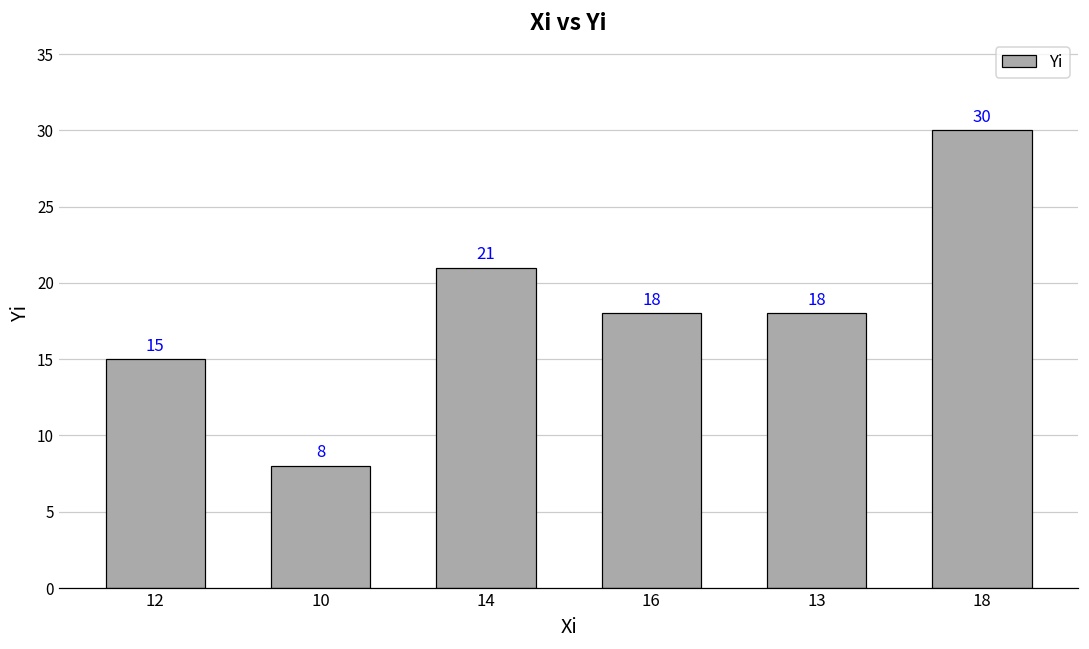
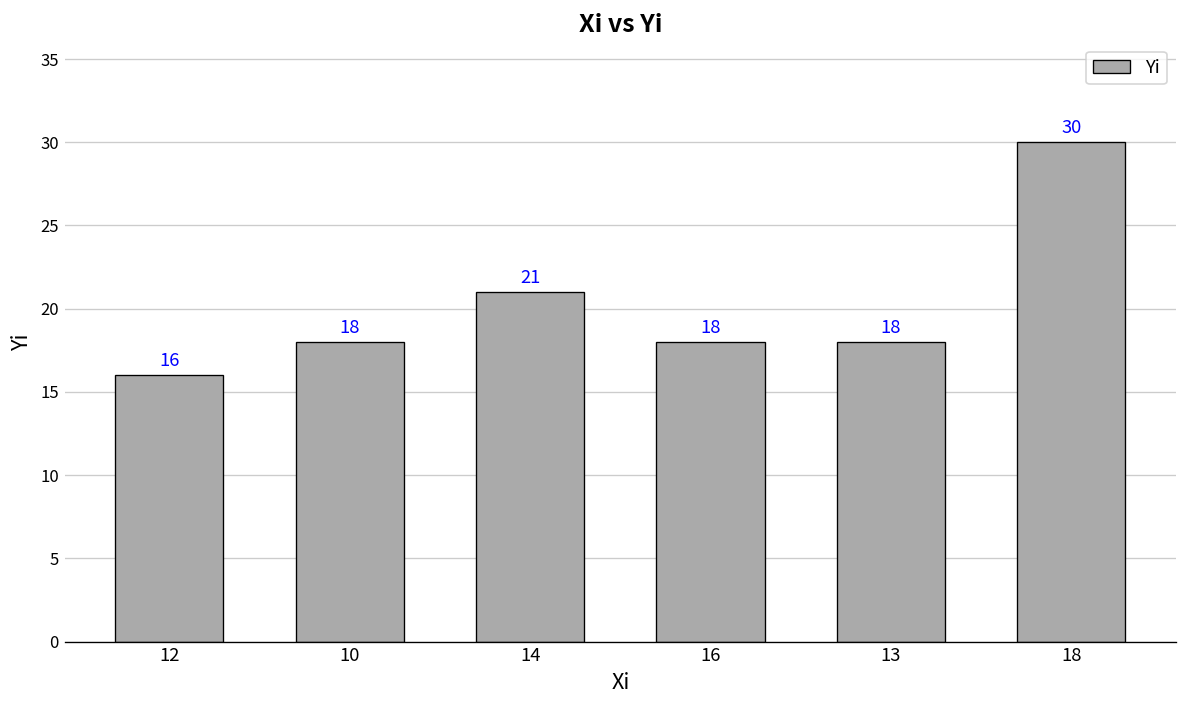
  {
-   "12": 15,
-   "10": 8,
+   "12": 16,
+   "10": 18,
    "14": 21,
    "16": 18,
    "13": 18,
    "18": 30
  }
